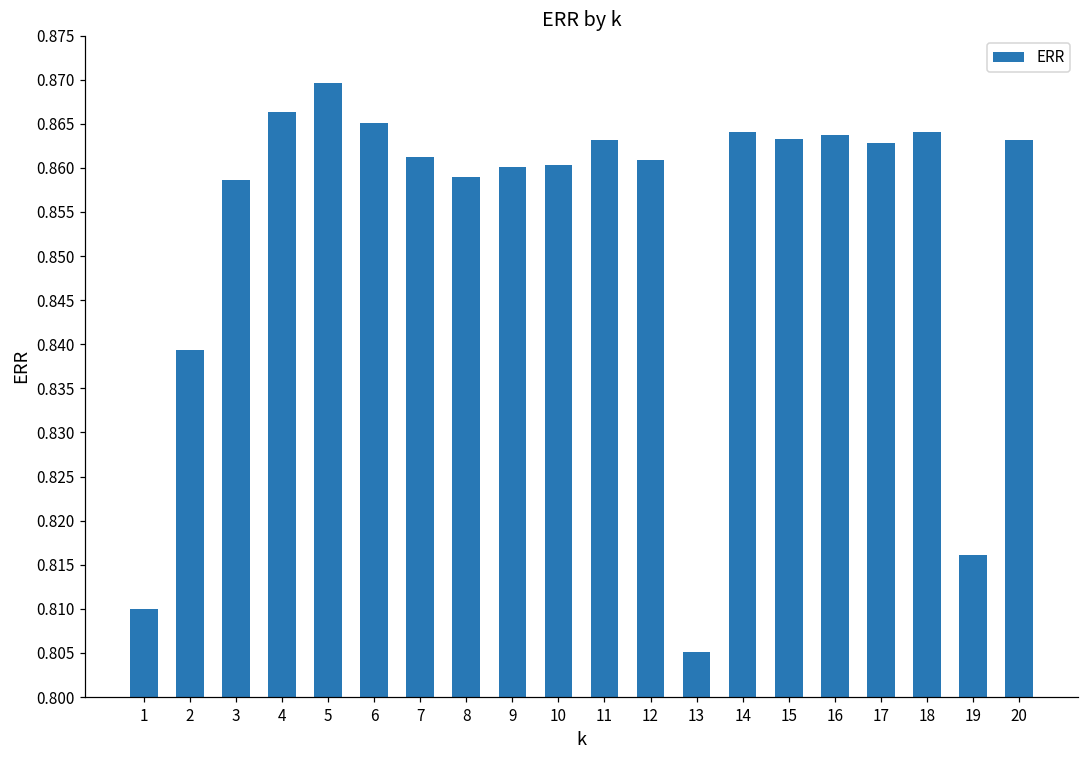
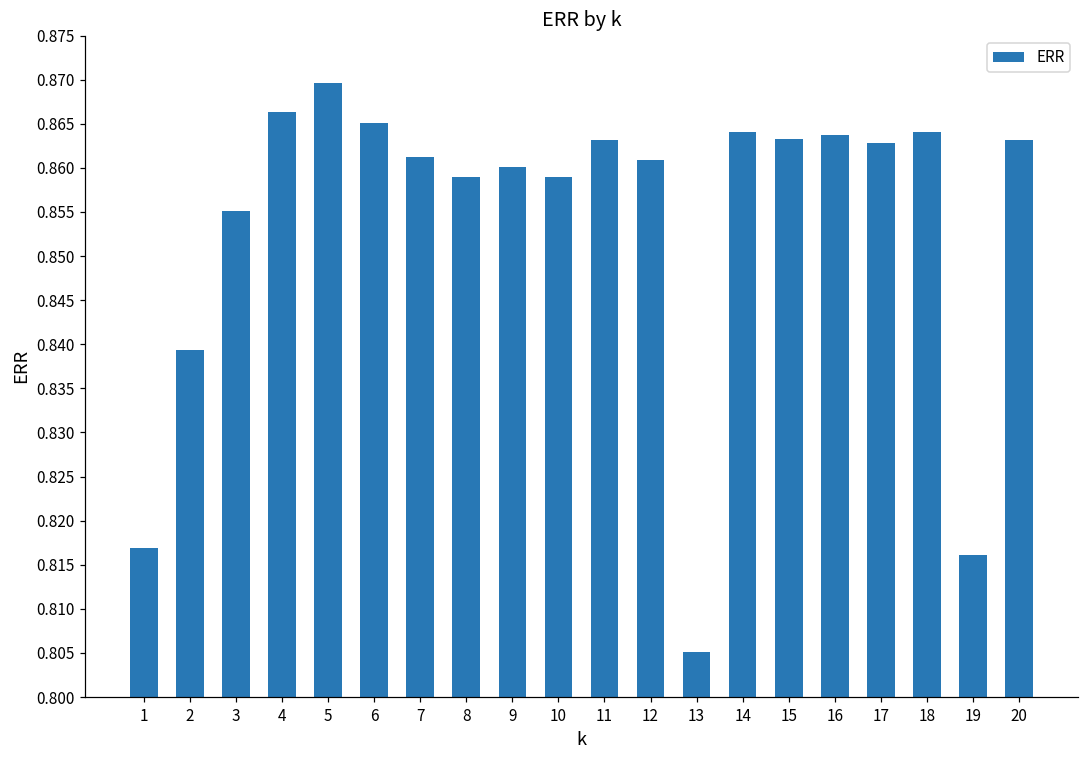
  {
-   "1": 0.810,
+   "1": 0.817,
    "2": 0.839,
-   "3": 0.859,
+   "3": 0.855,
    "4": 0.866,
    "5": 0.870,
    "6": 0.865,
    "7": 0.861,
    "8": 0.859,
    "9": 0.860,
-   "10": 0.860,
+   "10": 0.859,
    "11": 0.863,
    "12": 0.861,
    "13": 0.805,
    "14": 0.864,
    "15": 0.863,
    "16": 0.864,
    "17": 0.863,
    "18": 0.864,
    "19": 0.816,
    "20": 0.863
  }
